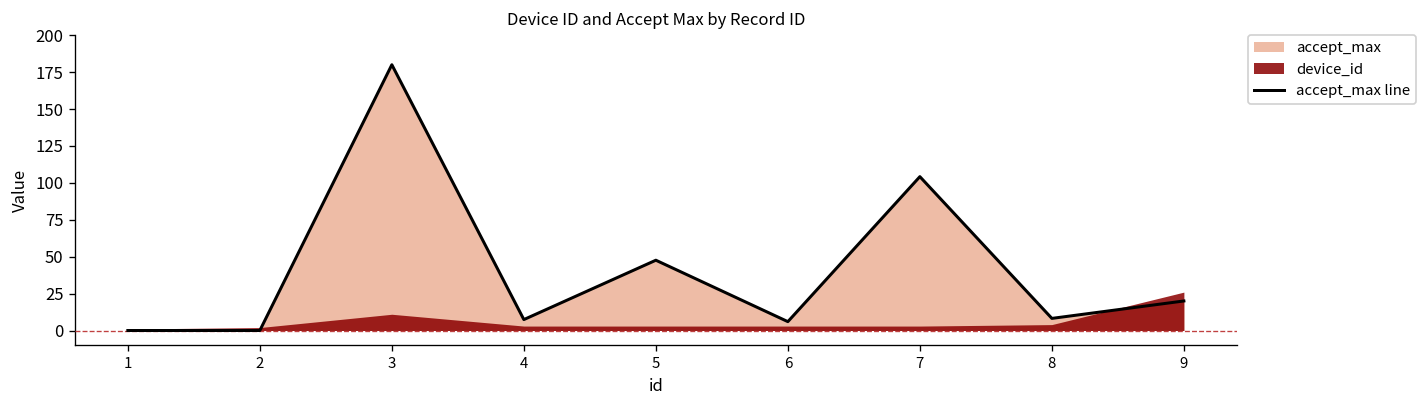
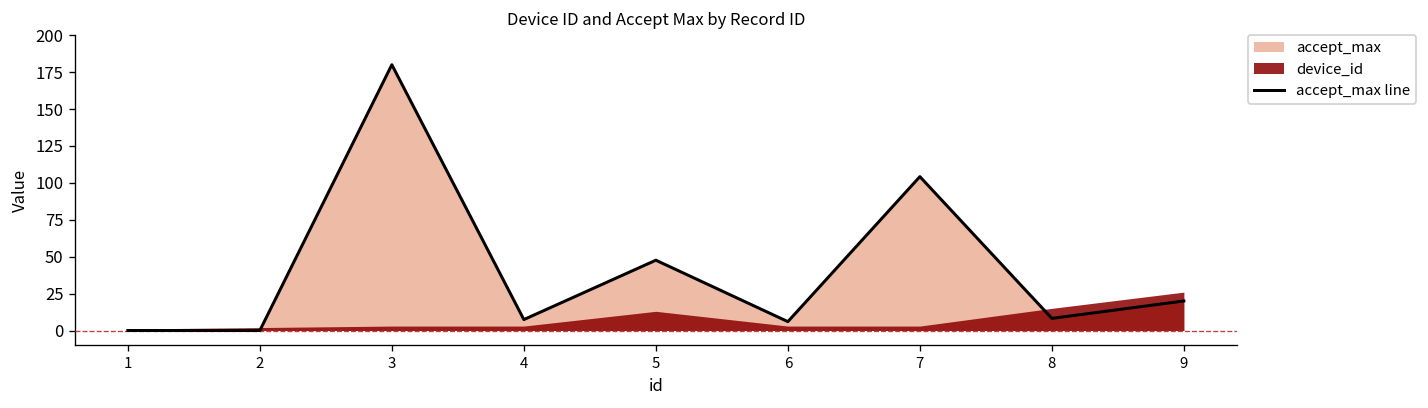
  {
    "accept_max": {
      "3": 180,
      "4": 7,
      "5": 48,
      "6": 6,
      "7": 104,
      "8": 8,
      "9": 20
    },
    "device_id": {
-     "3": 11,
+     "3": 3,
      "4": 3,
-     "5": 3,
+     "5": 13,
      "6": 3,
      "7": 3,
-     "8": 4,
+     "8": 15,
      "9": 26
    }
  }
